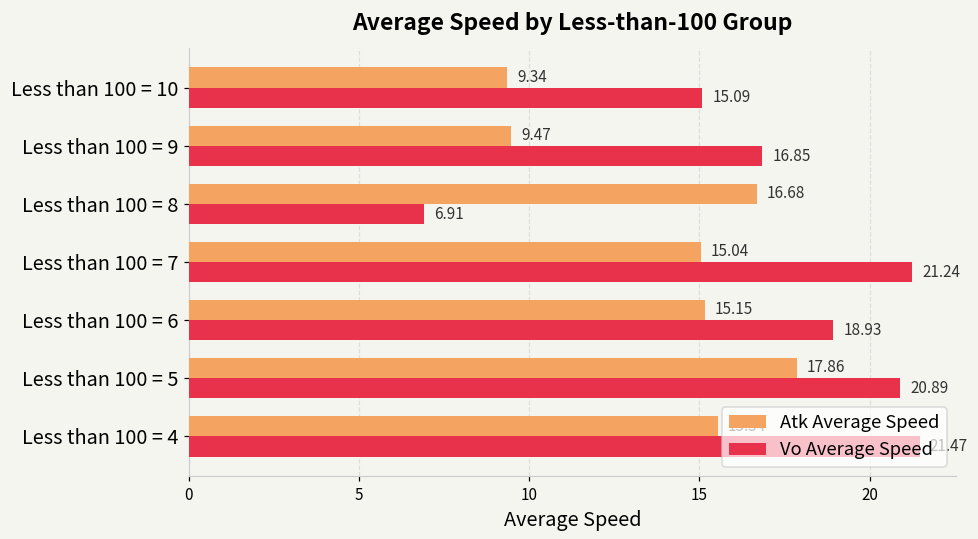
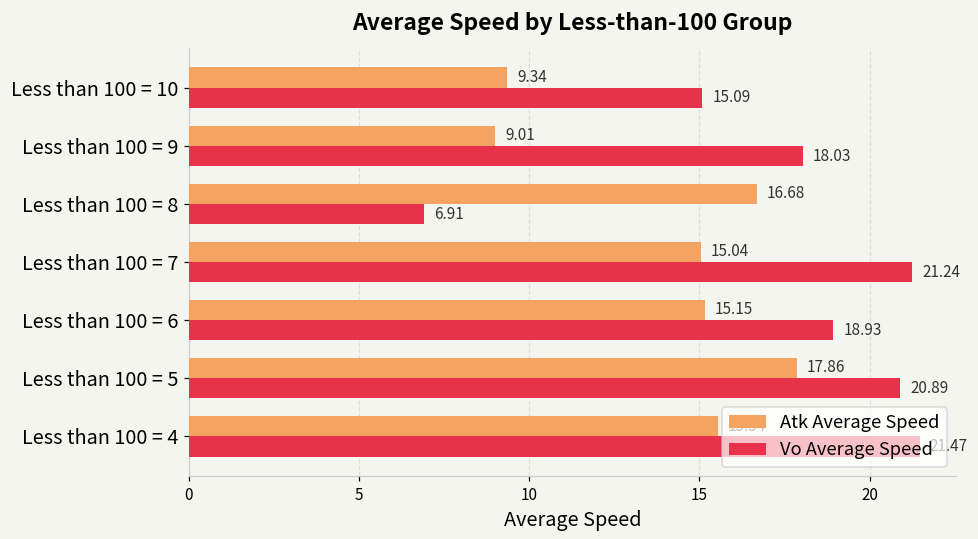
  {
    "Atk Average Speed": {
      "Less than 100 = 10": 9.34,
-     "Less than 100 = 9": 9.47,
+     "Less than 100 = 9": 9.01,
      "Less than 100 = 8": 16.68,
      "Less than 100 = 7": 15.04,
      "Less than 100 = 6": 15.15,
      "Less than 100 = 5": 17.86
    },
    "Vo Average Speed": {
      "Less than 100 = 10": 15.09,
-     "Less than 100 = 9": 16.85,
+     "Less than 100 = 9": 18.03,
      "Less than 100 = 8": 6.91,
      "Less than 100 = 7": 21.24,
      "Less than 100 = 6": 18.93,
      "Less than 100 = 5": 20.89
    }
  }
